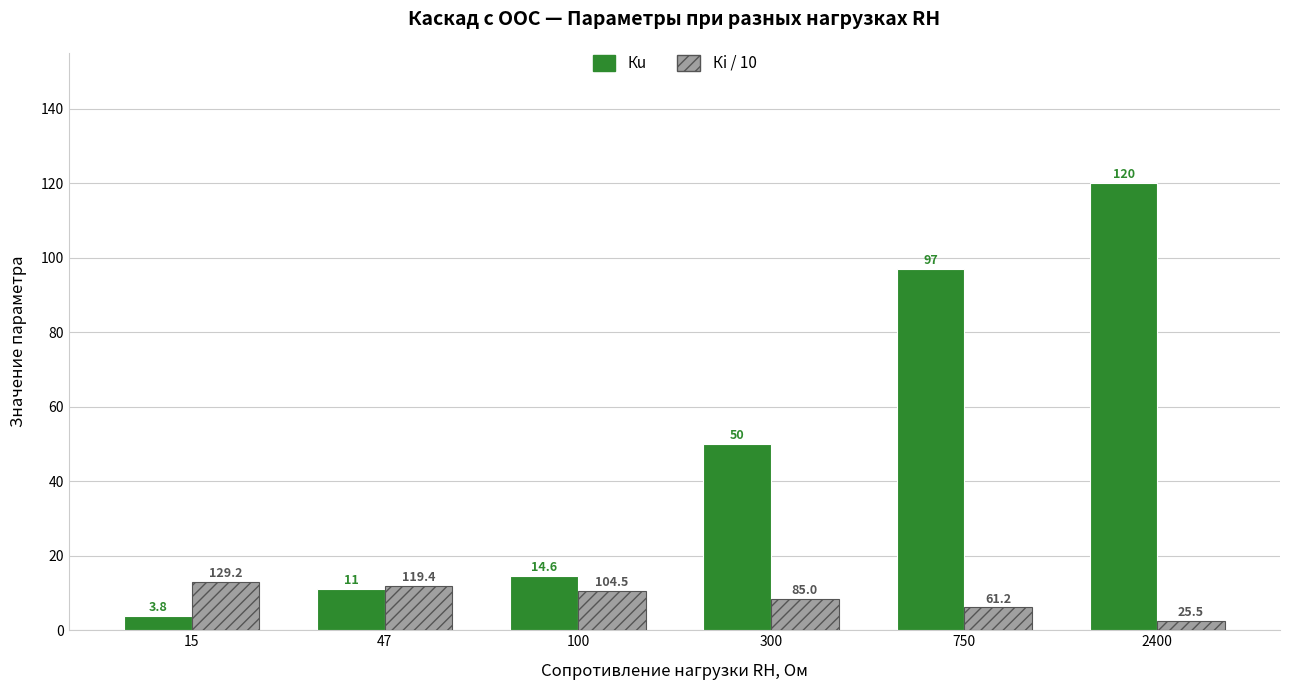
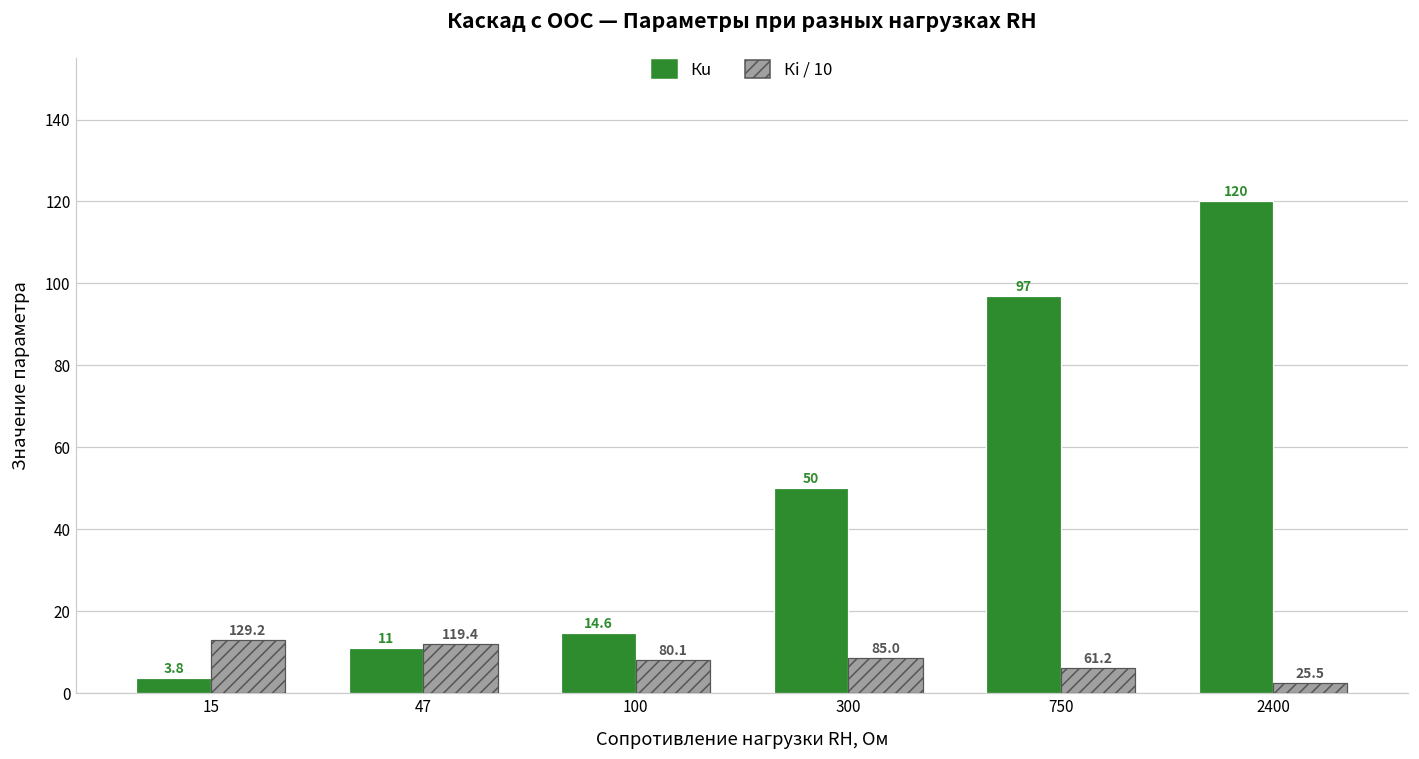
  {
    "Кu": {
      "15": 3.8,
      "47": 11,
      "100": 14.6,
      "300": 50,
      "750": 97,
      "2400": 120
    },
    "Кi / 10": {
-     "100": 104.5
+     "100": 80.1
    }
  }
